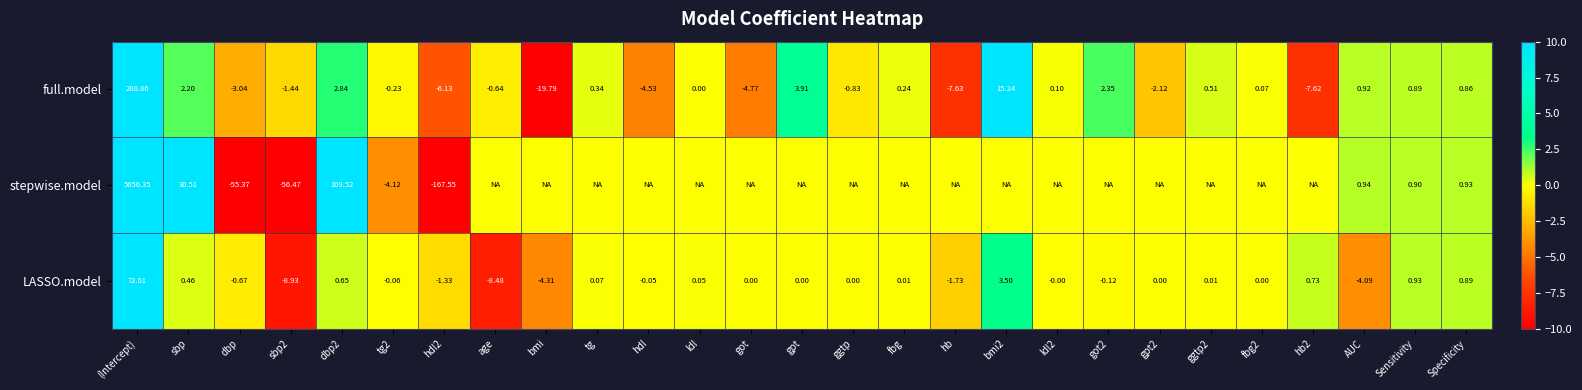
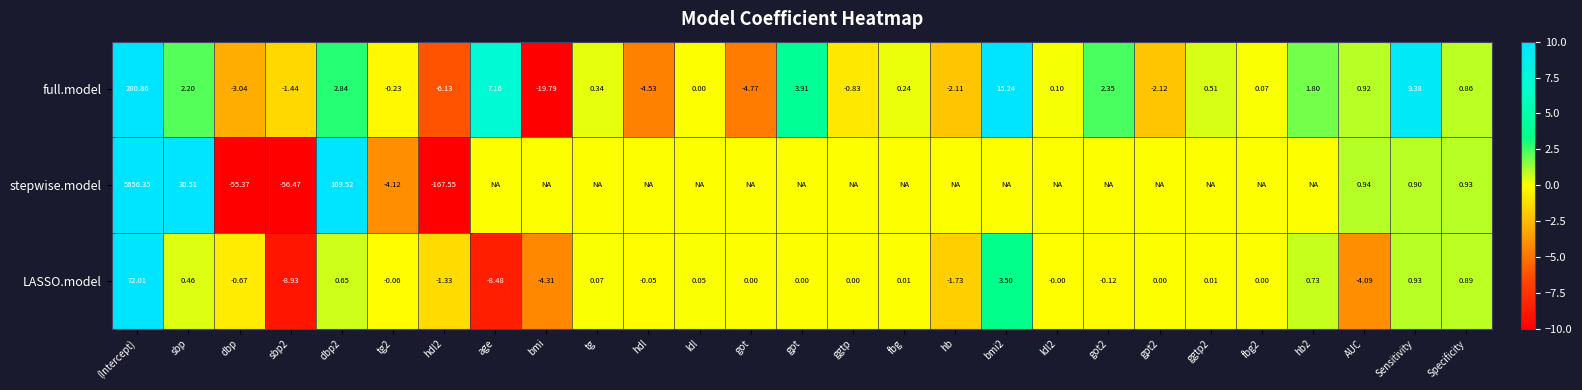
  {
    "full.model": {
      "(Intercept)": 280.86,
      "sbp": 2.20,
      "dbp": -3.04,
      "sbp2": -1.44,
      "dbp2": 2.84,
      "tg2": -0.23,
      "hdl2": -6.13,
-     "age": -0.64,
+     "age": 7.16,
      "bmi": -19.79,
      "tg": 0.34,
      "hdl": -4.53,
      "ldl": 0.00,
      "got": -4.77,
      "gpt": 3.91,
      "ggtp": -0.83,
      "fbg": 0.24,
-     "hb": -7.63,
+     "hb": -2.11,
      "bmi2": 15.24,
      "ldl2": 0.10,
      "got2": 2.35,
      "gpt2": -2.12,
      "ggtp2": 0.51,
      "fbg2": 0.07,
-     "hb2": -7.62,
+     "hb2": 1.80,
      "AUC": 0.92,
-     "Sensitivity": 0.89,
+     "Sensitivity": 9.38,
      "Specificity": 0.86
    },
    "stepwise.model": {
      "(Intercept)": 5656.35,
      "sbp": 30.51,
      "dbp": -55.37,
      "sbp2": -56.47,
      "dbp2": 109.52,
      "tg2": -4.12,
      "hdl2": -167.55,
      "AUC": 0.94,
      "Sensitivity": 0.90,
      "Specificity": 0.93
    },
    "LASSO.model": {
      "(Intercept)": 72.01,
      "sbp": 0.46,
      "dbp": -0.67,
      "sbp2": -8.93,
      "dbp2": 0.65,
      "tg2": -0.06,
      "hdl2": -1.33,
      "age": -8.48,
      "bmi": -4.31,
      "tg": 0.07,
      "hdl": -0.05,
      "ldl": 0.05,
      "got": 0.00,
      "gpt": 0.00,
      "ggtp": 0.00,
      "fbg": 0.01,
      "hb": -1.73,
      "bmi2": 3.50,
      "ldl2": -0.00,
      "got2": -0.12,
      "gpt2": 0.00,
      "ggtp2": 0.01,
      "fbg2": 0.00,
      "hb2": 0.73,
      "AUC": -4.09,
      "Sensitivity": 0.93,
      "Specificity": 0.89
    }
  }
